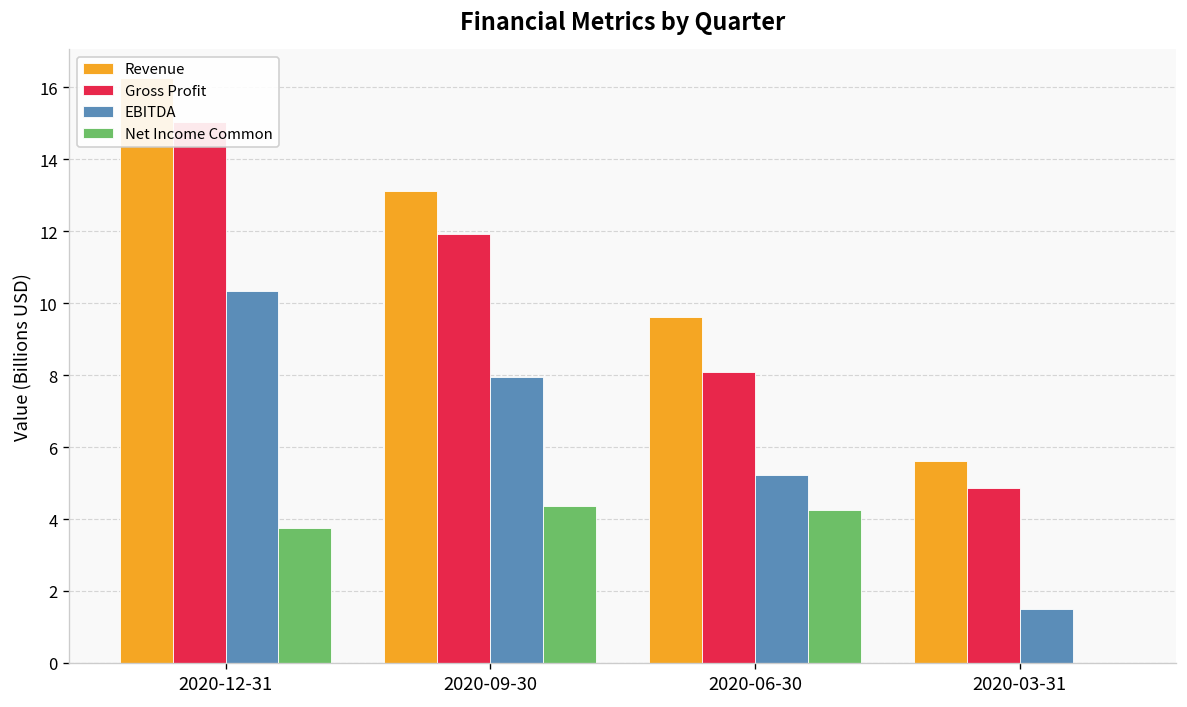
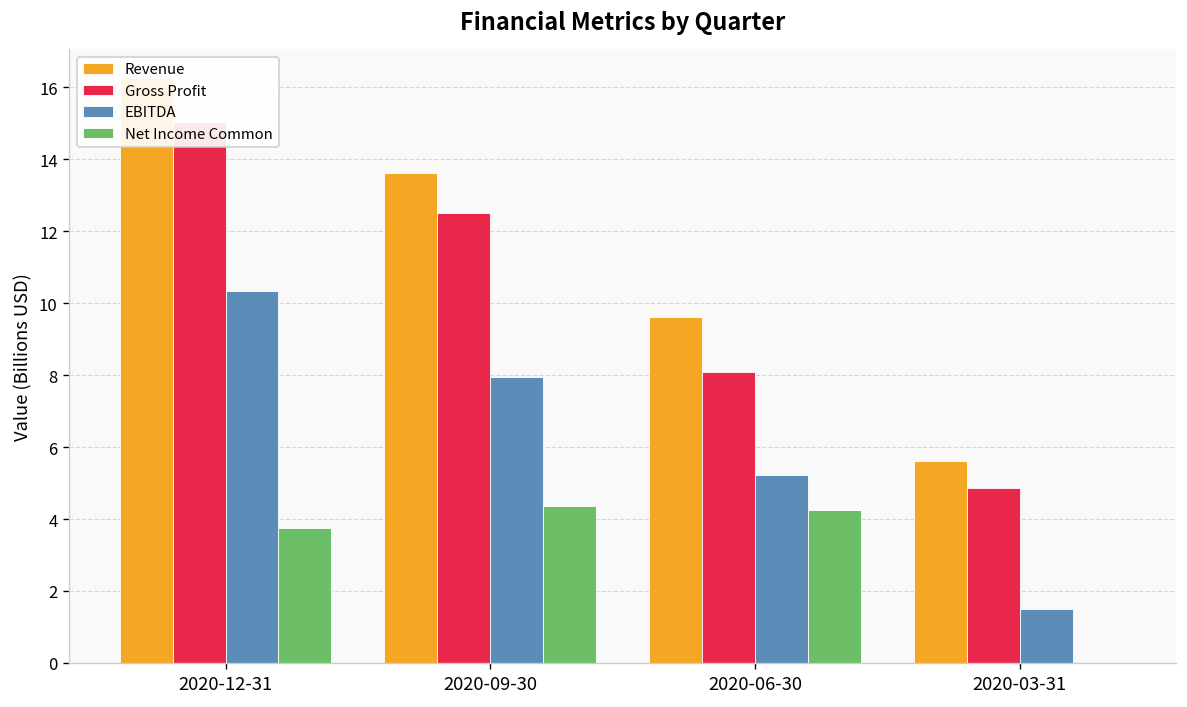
  {
    "Revenue": {
-     "2020-09-30": 13.1,
+     "2020-09-30": 13.6,
      "2020-06-30": 9.6,
      "2020-03-31": 5.6
    },
    "Gross Profit": {
-     "2020-09-30": 11.9,
+     "2020-09-30": 12.5,
      "2020-06-30": 8.1,
      "2020-03-31": 4.8
    },
    "EBITDA": {
      "2020-12-31": 10.3,
      "2020-09-30": 8.0,
      "2020-06-30": 5.2,
      "2020-03-31": 1.5
    },
    "Net Income Common": {
      "2020-12-31": 3.8,
      "2020-09-30": 4.4,
      "2020-06-30": 4.3,
      "2020-03-31": 0.0
    }
  }
